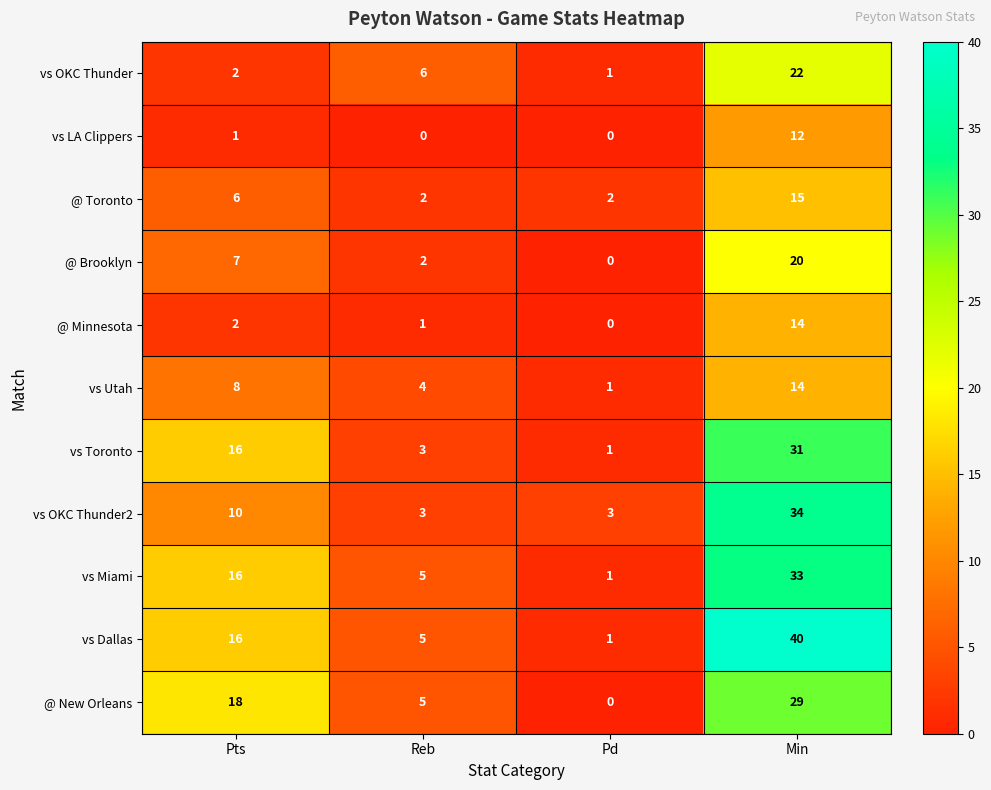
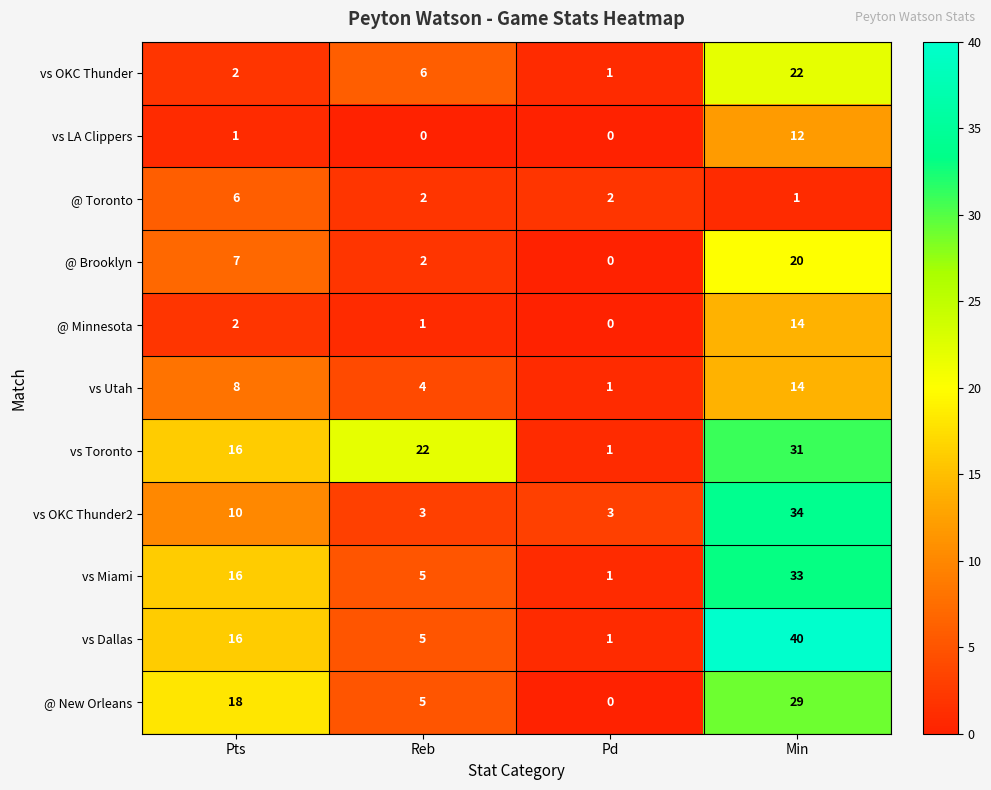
  {
    "vs OKC Thunder": {
      "Pts": 2,
      "Reb": 6,
      "Pd": 1,
      "Min": 22
    },
    "vs LA Clippers": {
      "Pts": 1,
      "Reb": 0,
      "Pd": 0,
      "Min": 12
    },
    "@ Toronto": {
      "Pts": 6,
      "Reb": 2,
      "Pd": 2,
-     "Min": 15
+     "Min": 1
    },
    "@ Brooklyn": {
      "Pts": 7,
      "Reb": 2,
      "Pd": 0,
      "Min": 20
    },
    "@ Minnesota": {
      "Pts": 2,
      "Reb": 1,
      "Pd": 0,
      "Min": 14
    },
    "vs Utah": {
      "Pts": 8,
      "Reb": 4,
      "Pd": 1,
      "Min": 14
    },
    "vs Toronto": {
      "Pts": 16,
-     "Reb": 3,
+     "Reb": 22,
      "Pd": 1,
      "Min": 31
    },
    "vs OKC Thunder2": {
      "Pts": 10,
      "Reb": 3,
      "Pd": 3,
      "Min": 34
    },
    "vs Miami": {
      "Pts": 16,
      "Reb": 5,
      "Pd": 1,
      "Min": 33
    },
    "vs Dallas": {
      "Pts": 16,
      "Reb": 5,
      "Pd": 1,
      "Min": 40
    },
    "@ New Orleans": {
      "Pts": 18,
      "Reb": 5,
      "Pd": 0,
      "Min": 29
    }
  }
